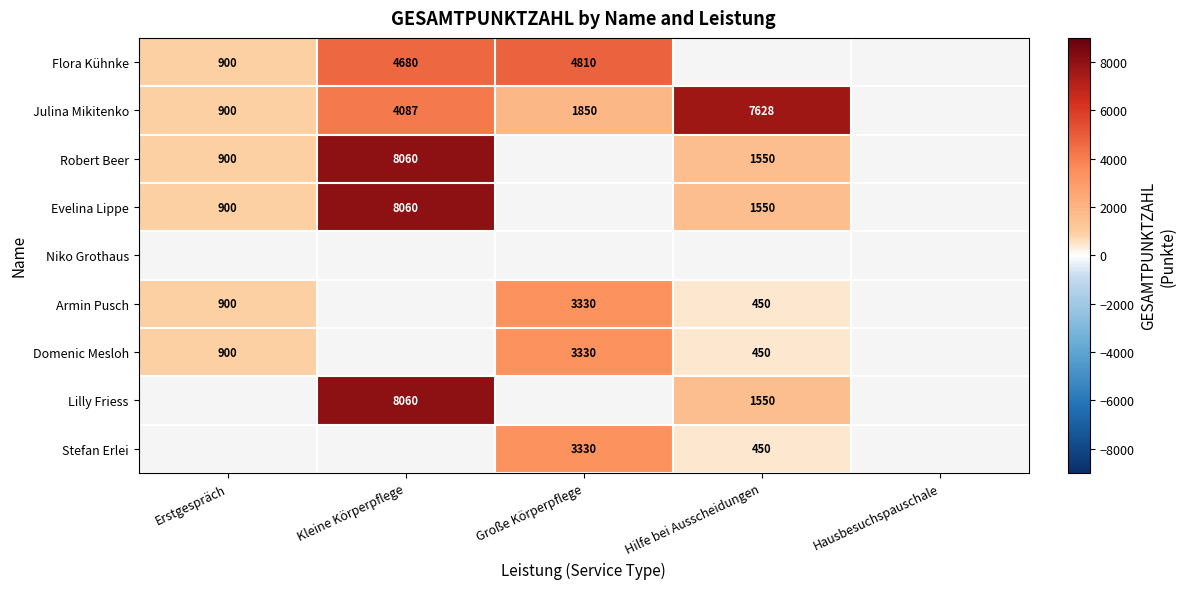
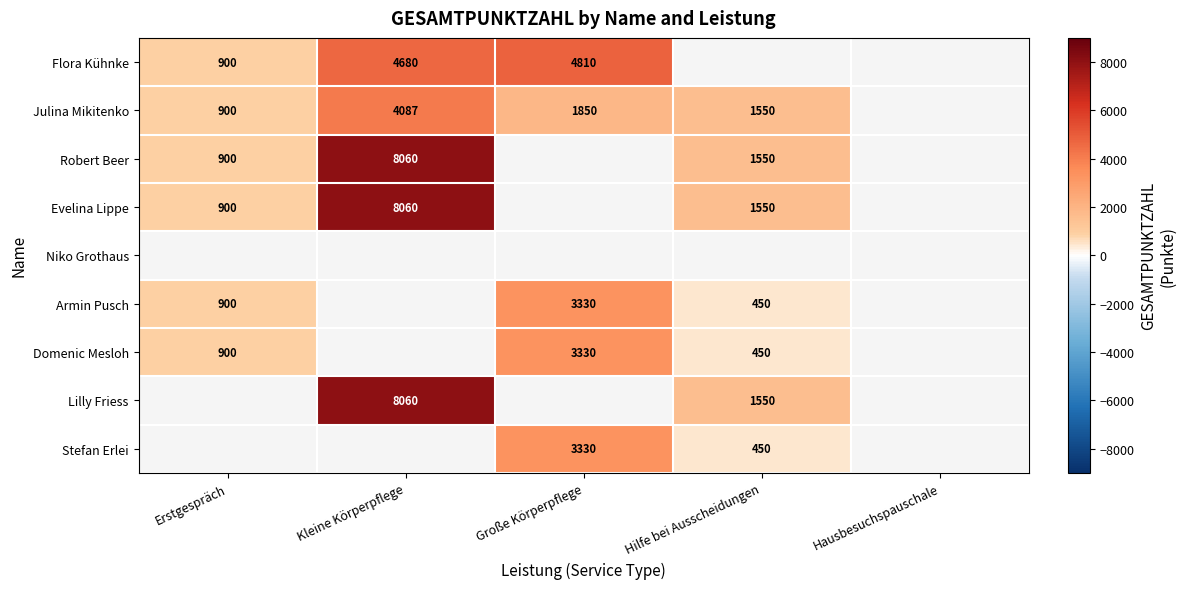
  {
    "Flora Kühnke": {
      "Erstgespräch": 900,
      "Kleine Körperpflege": 4680,
      "Große Körperpflege": 4810
    },
    "Julina Mikitenko": {
      "Erstgespräch": 900,
      "Kleine Körperpflege": 4087,
      "Große Körperpflege": 1850,
-     "Hilfe bei Ausscheidungen": 7628
+     "Hilfe bei Ausscheidungen": 1550
    },
    "Robert Beer": {
      "Erstgespräch": 900,
      "Kleine Körperpflege": 8060,
      "Hilfe bei Ausscheidungen": 1550
    },
    "Evelina Lippe": {
      "Erstgespräch": 900,
      "Kleine Körperpflege": 8060,
      "Hilfe bei Ausscheidungen": 1550
    },
    "Armin Pusch": {
      "Erstgespräch": 900,
      "Große Körperpflege": 3330,
      "Hilfe bei Ausscheidungen": 450
    },
    "Domenic Mesloh": {
      "Erstgespräch": 900,
      "Große Körperpflege": 3330,
      "Hilfe bei Ausscheidungen": 450
    },
    "Lilly Friess": {
      "Kleine Körperpflege": 8060,
      "Hilfe bei Ausscheidungen": 1550
    },
    "Stefan Erlei": {
      "Große Körperpflege": 3330,
      "Hilfe bei Ausscheidungen": 450
    }
  }
